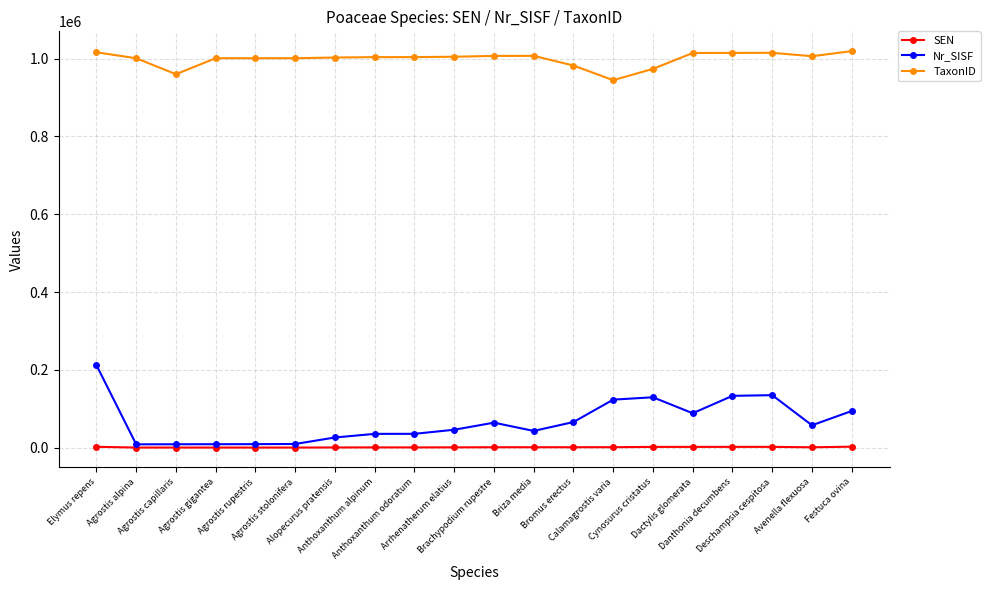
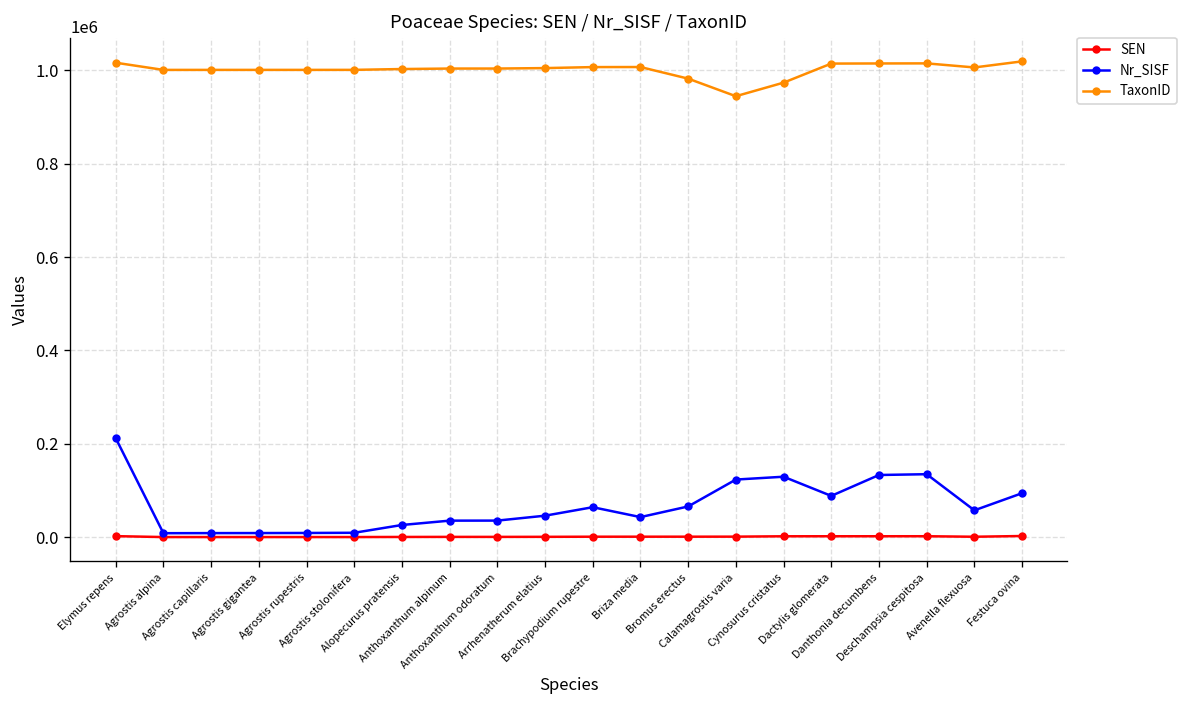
  {
    "SEN": {
      "Elymus repens": 0,
      "Agrostis alpina": 0,
      "Agrostis capillaris": 0,
      "Agrostis gigantea": 0,
      "Agrostis rupestris": 0,
      "Agrostis stolonifera": 0,
      "Alopecurus pratensis": 0,
      "Anthoxanthum alpinum": 0,
      "Anthoxanthum odoratum": 0,
      "Arrhenatherum elatius": 0,
      "Brachypodium rupestre": 0,
      "Briza media": 0,
      "Bromus erectus": 0,
      "Calamagrostis varia": 0,
      "Cynosurus cristatus": 0,
      "Dactylis glomerata": 0,
      "Danthonia decumbens": 0,
      "Deschampsia cespitosa": 0,
      "Avenella flexuosa": 0,
      "Festuca ovina": 0
    },
    "Nr_SISF": {
      "Elymus repens": 210000,
      "Agrostis alpina": 10000,
      "Agrostis capillaris": 10000,
      "Agrostis gigantea": 10000,
      "Agrostis rupestris": 10000,
      "Agrostis stolonifera": 10000,
      "Alopecurus pratensis": 30000,
      "Anthoxanthum alpinum": 40000,
      "Anthoxanthum odoratum": 40000,
      "Arrhenatherum elatius": 50000,
      "Brachypodium rupestre": 60000,
      "Briza media": 40000,
      "Bromus erectus": 70000,
      "Calamagrostis varia": 120000,
      "Cynosurus cristatus": 130000,
      "Dactylis glomerata": 90000,
      "Danthonia decumbens": 130000,
      "Deschampsia cespitosa": 130000,
      "Avenella flexuosa": 60000,
      "Festuca ovina": 90000
    },
    "TaxonID": {
      "Elymus repens": 1020000,
      "Agrostis alpina": 1000000,
-     "Agrostis capillaris": 960000,
+     "Agrostis capillaris": 1000000,
      "Agrostis gigantea": 1000000,
      "Agrostis rupestris": 1000000,
      "Agrostis stolonifera": 1000000,
      "Alopecurus pratensis": 1000000,
      "Anthoxanthum alpinum": 1000000,
      "Anthoxanthum odoratum": 1000000,
      "Arrhenatherum elatius": 1000000,
      "Brachypodium rupestre": 1010000,
      "Briza media": 1010000,
      "Bromus erectus": 980000,
      "Calamagrostis varia": 940000,
      "Cynosurus cristatus": 970000,
      "Dactylis glomerata": 1010000,
      "Danthonia decumbens": 1010000,
      "Deschampsia cespitosa": 1020000,
      "Avenella flexuosa": 1010000,
      "Festuca ovina": 1020000
    }
  }
